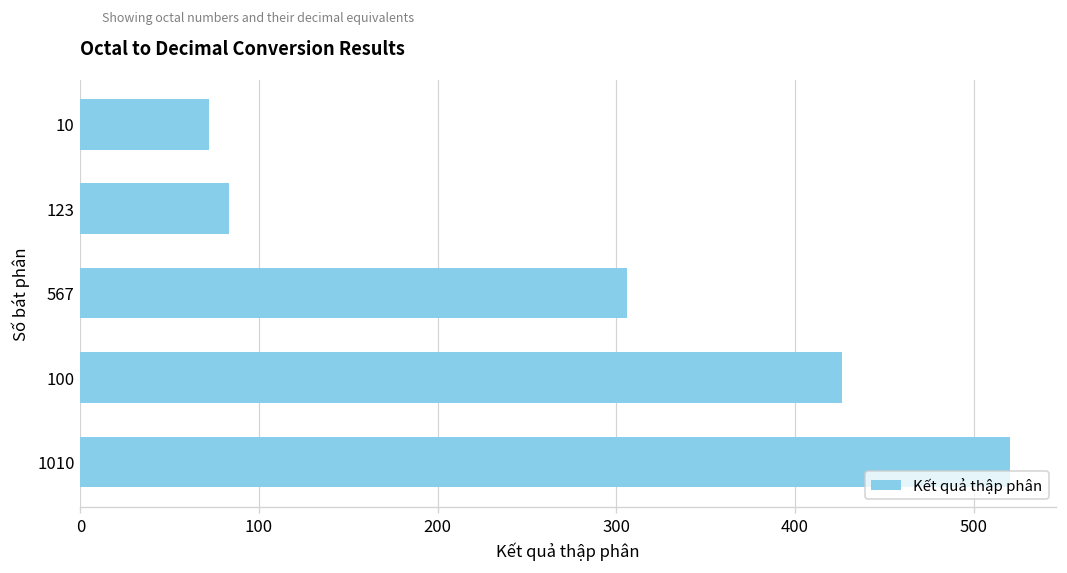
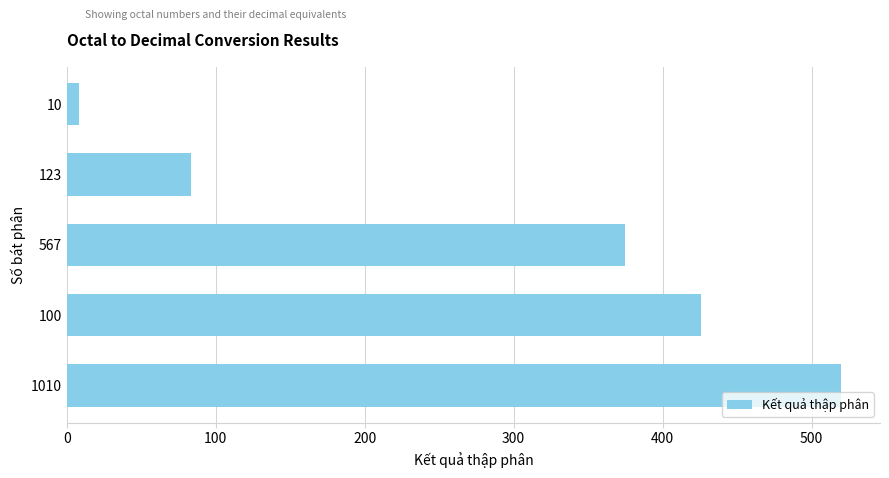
  {
-   "10": 72,
+   "10": 8,
    "123": 83,
-   "567": 306,
+   "567": 375,
    "100": 426,
    "1010": 520
  }
